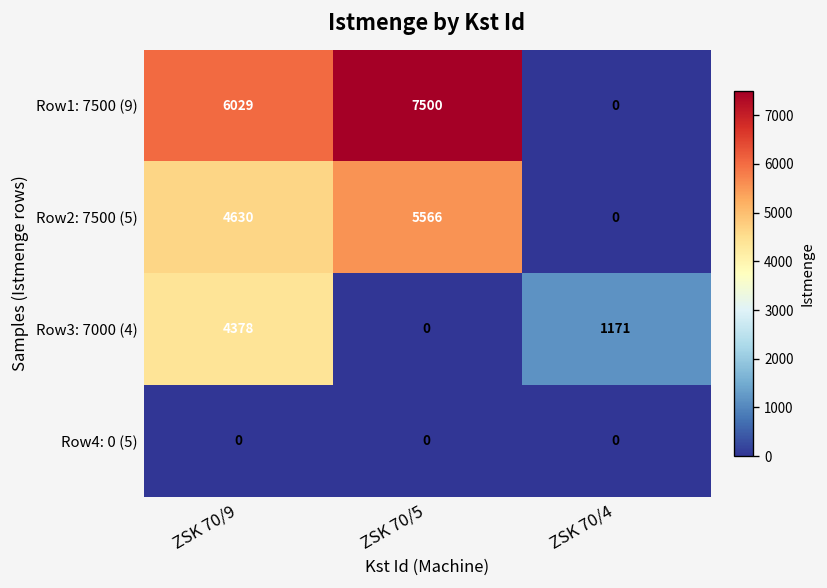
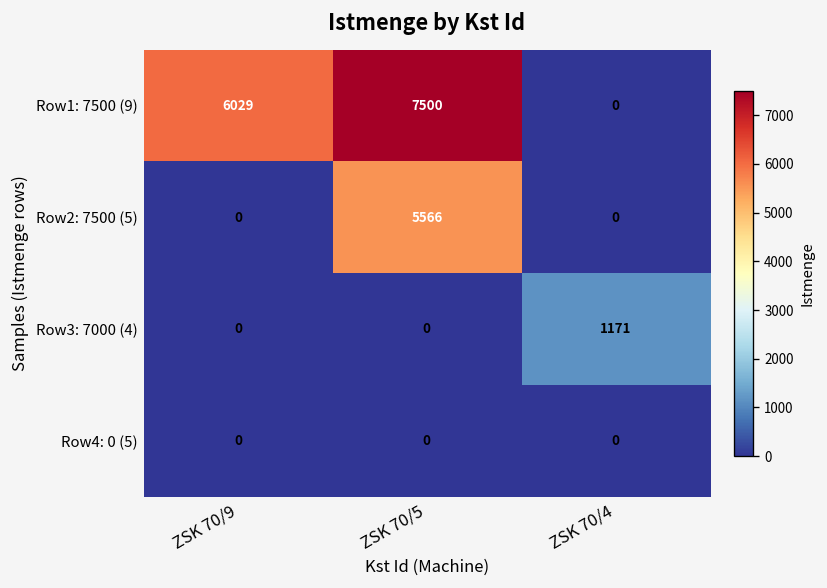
  {
    "Row1: 7500 (9)": {
      "ZSK 70/9": 6029,
      "ZSK 70/5": 7500,
      "ZSK 70/4": 0
    },
    "Row2: 7500 (5)": {
-     "ZSK 70/9": 4630,
+     "ZSK 70/9": 0,
      "ZSK 70/5": 5566,
      "ZSK 70/4": 0
    },
    "Row3: 7000 (4)": {
-     "ZSK 70/9": 4378,
+     "ZSK 70/9": 0,
      "ZSK 70/5": 0,
      "ZSK 70/4": 1171
    },
    "Row4: 0 (5)": {
      "ZSK 70/9": 0,
      "ZSK 70/5": 0,
      "ZSK 70/4": 0
    }
  }
